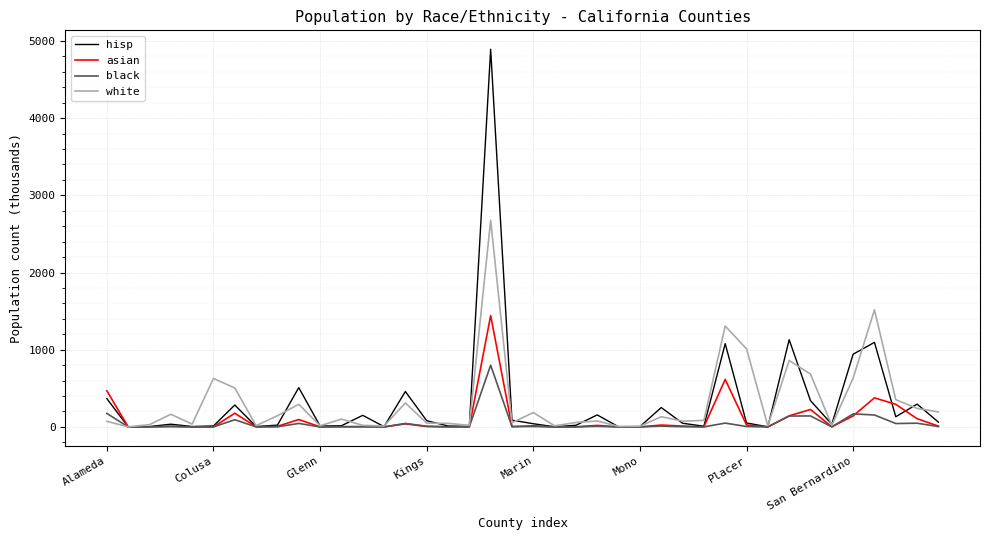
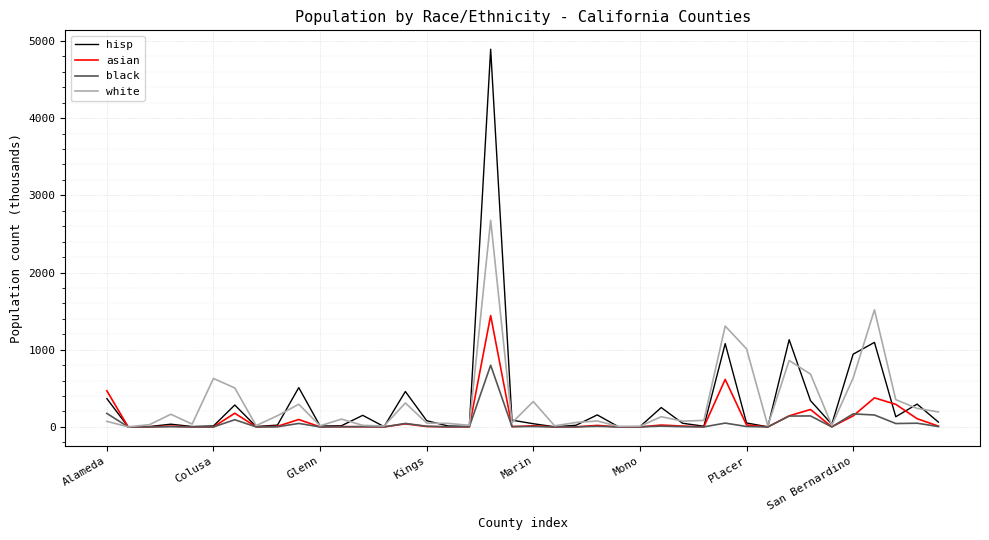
  {
    "hisp": {
      "Alameda": 400,
      "San Bernardino": 900
    },
    "asian": {
      "Alameda": 500
    },
    "black": {
      "Alameda": 200
    },
    "white": {
      "Alameda": 100,
      "Colusa": 600,
-     "Marin": 200,
+     "Marin": 300,
      "Placer": 1000,
      "San Bernardino": 600
    }
  }
